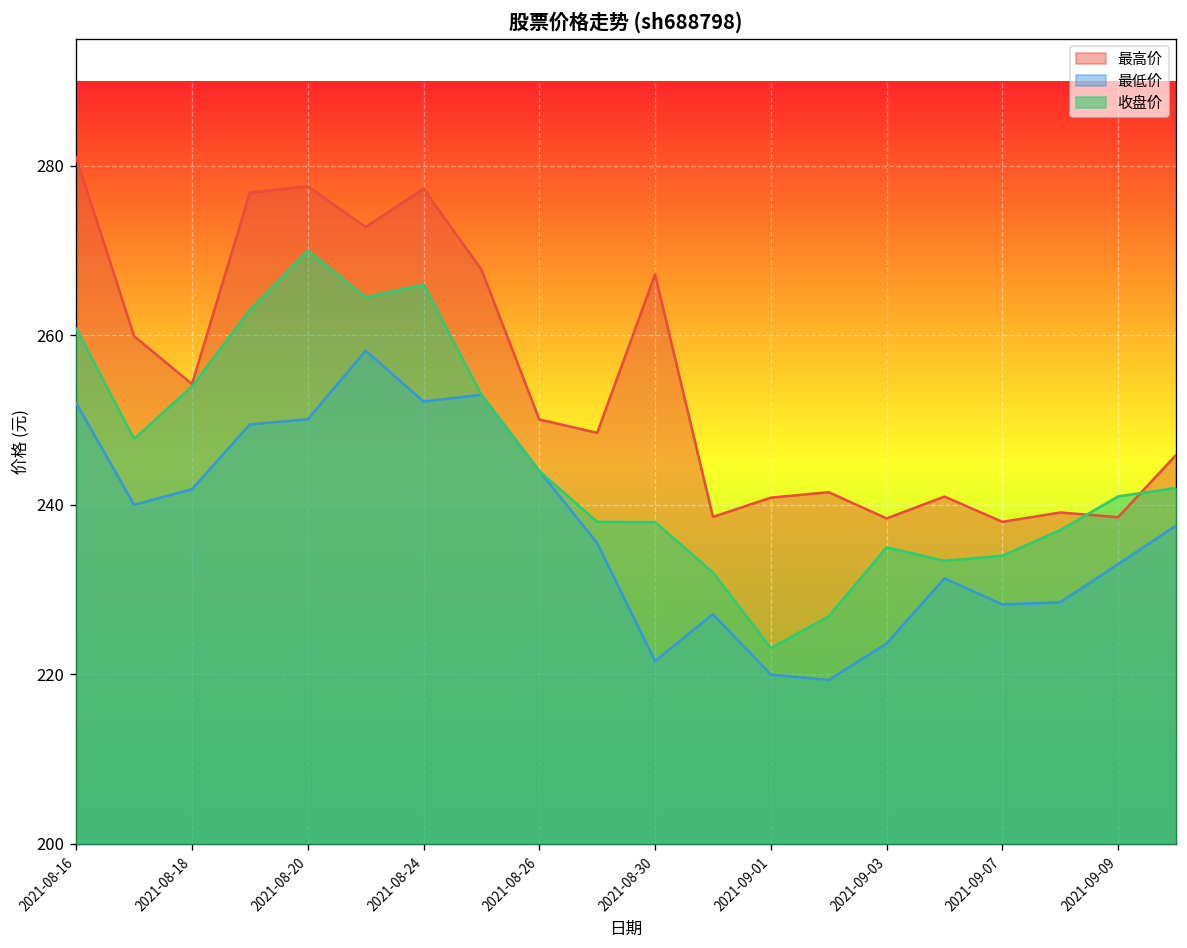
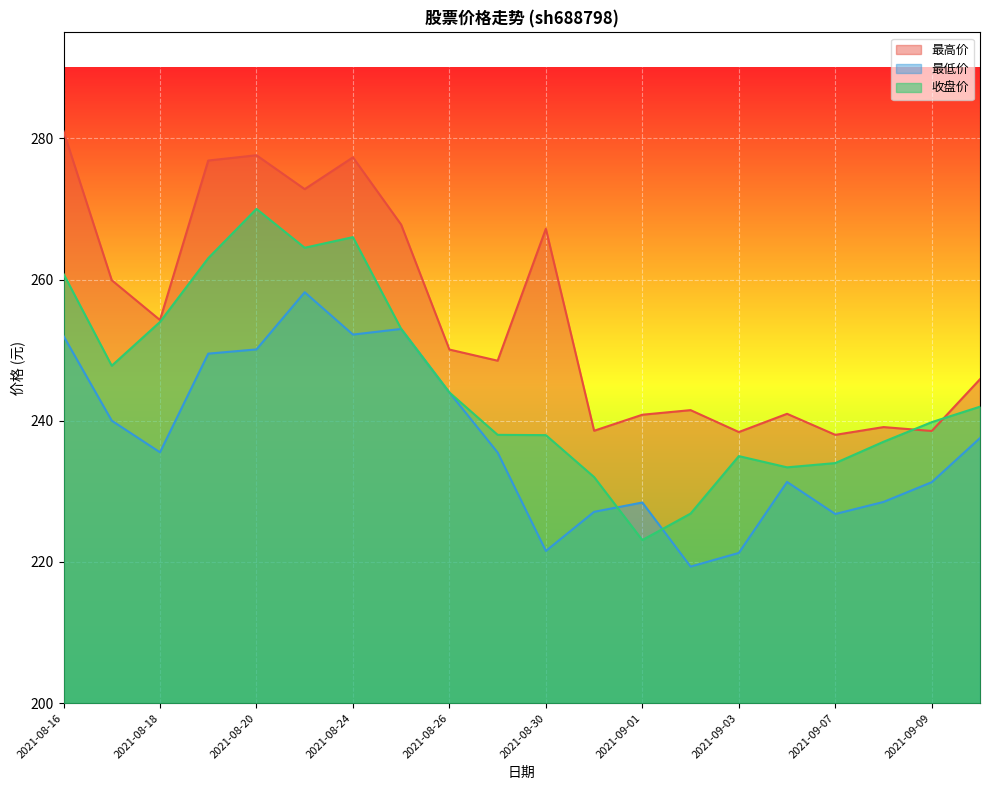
  {
    "最高价": {
      "2021-08-16": 281,
      "2021-08-20": 278,
      "2021-08-24": 277,
      "2021-08-26": 250,
      "2021-08-30": 267,
      "2021-09-01": 241,
      "2021-09-03": 238,
      "2021-09-07": 238,
      "2021-09-09": 239
    },
    "最低价": {
      "2021-08-16": 252,
-     "2021-08-18": 242,
+     "2021-08-18": 236,
      "2021-08-20": 250,
      "2021-08-24": 252,
      "2021-08-30": 222,
-     "2021-09-01": 220,
-     "2021-09-03": 224,
-     "2021-09-07": 228,
-     "2021-09-09": 233
+     "2021-09-01": 228,
+     "2021-09-03": 221,
+     "2021-09-07": 227,
+     "2021-09-09": 231
    },
    "收盘价": {
      "2021-08-16": 261,
      "2021-08-20": 270,
      "2021-08-24": 266,
      "2021-08-30": 238,
      "2021-09-01": 223,
      "2021-09-03": 235,
      "2021-09-07": 234,
-     "2021-09-09": 241
+     "2021-09-09": 240
    }
  }
